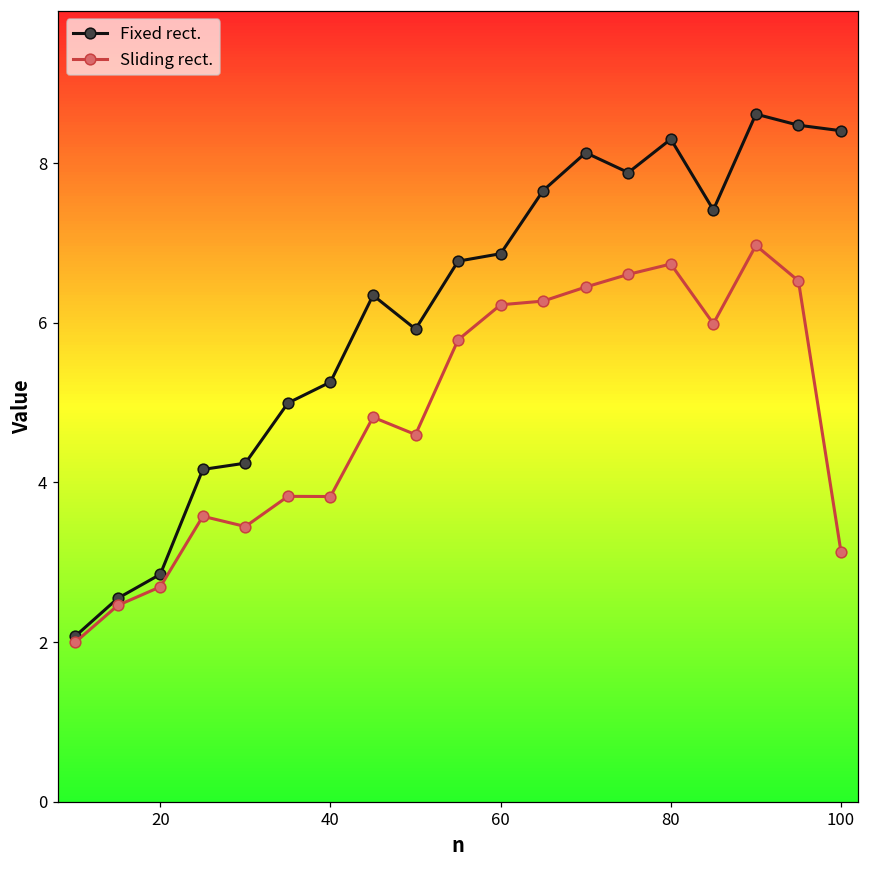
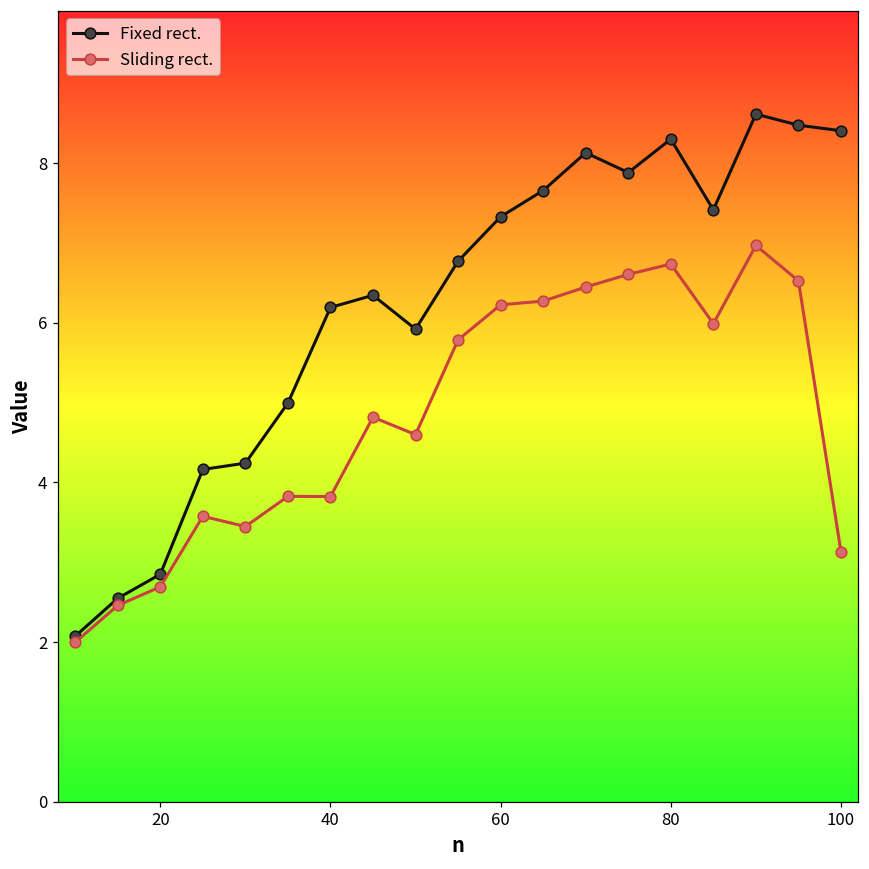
  {
    "Fixed rect.": {
      "20": 2.8,
-     "40": 5.3,
-     "60": 6.9,
+     "40": 6.2,
+     "60": 7.3,
      "80": 8.3,
      "100": 8.4
    },
    "Sliding rect.": {
      "20": 2.7,
      "40": 3.8,
      "60": 6.2,
      "80": 6.7,
      "100": 3.1
    }
  }
